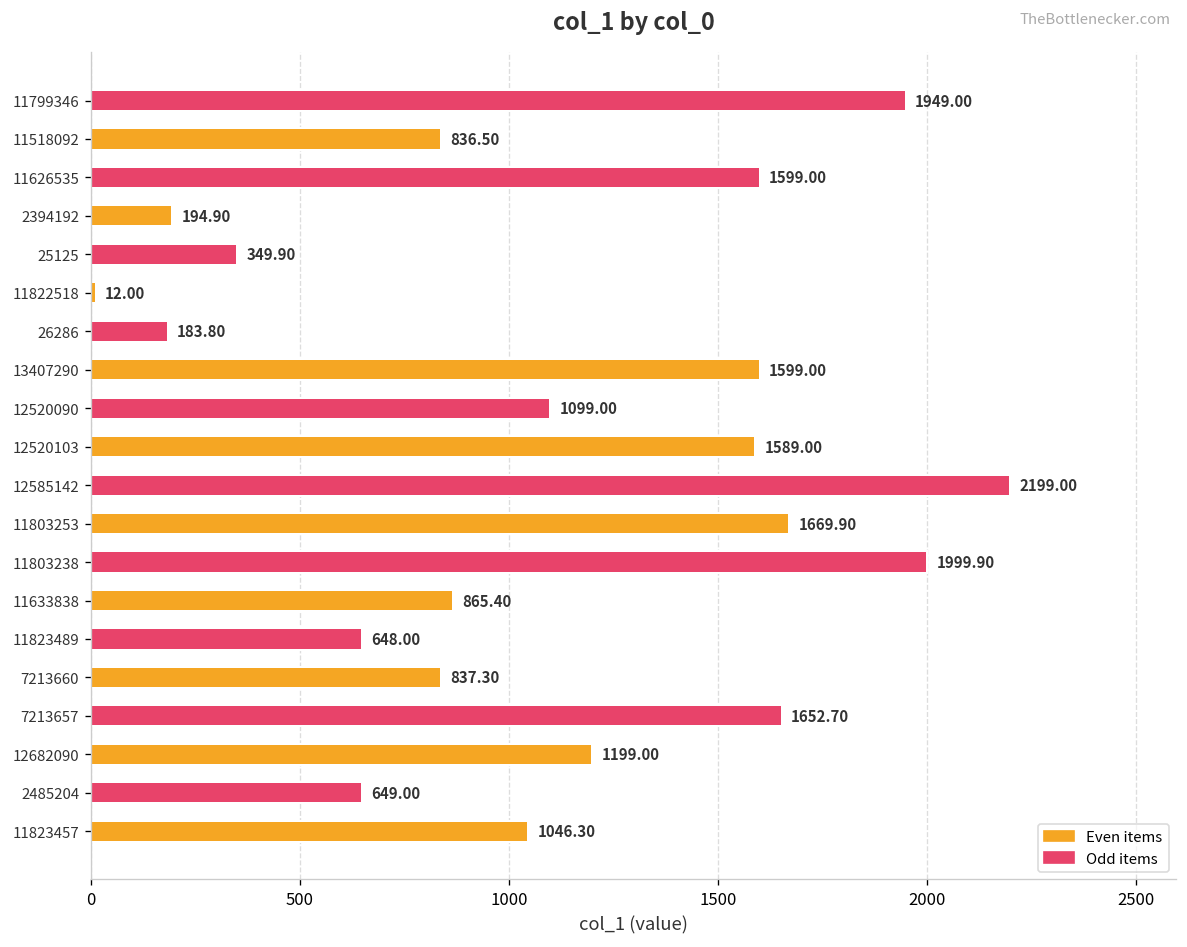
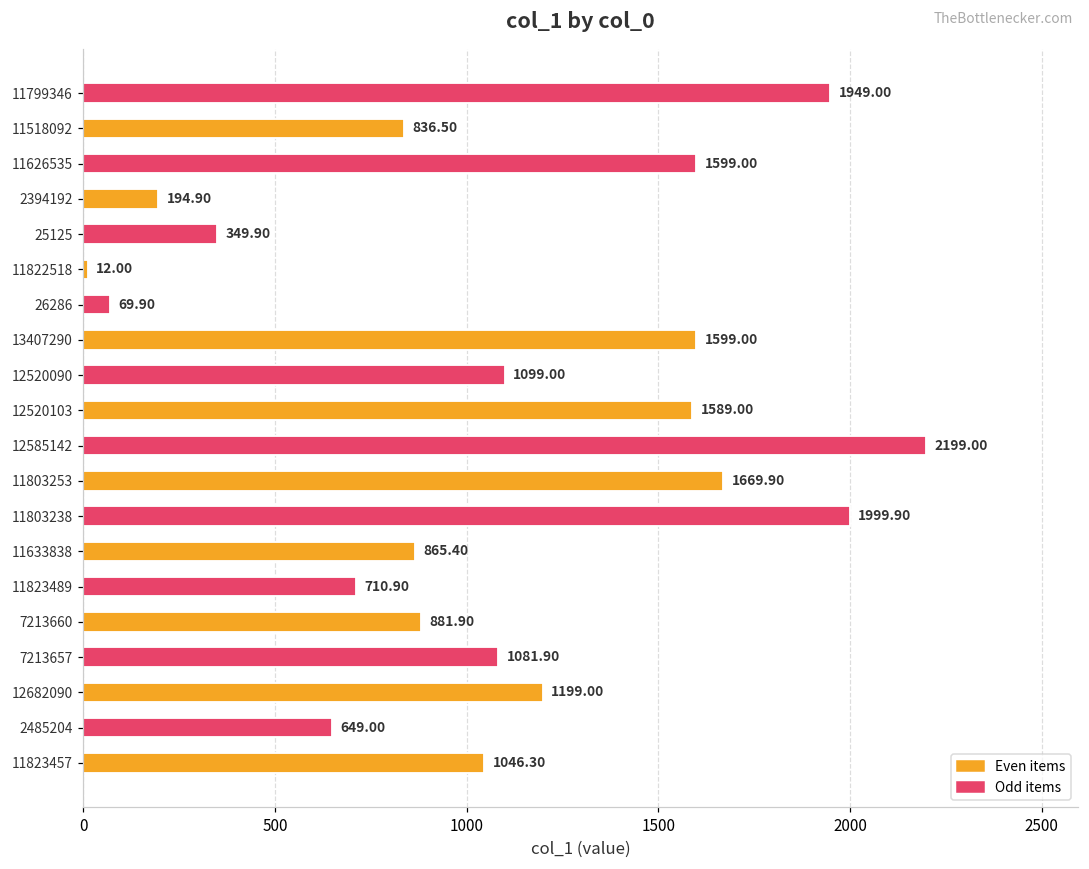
  {
    "Even items": {
      "11518092": 836.50,
      "2394192": 194.90,
      "11822518": 12.00,
      "13407290": 1599.00,
      "12520103": 1589.00,
      "11803253": 1669.90,
      "11633838": 865.40,
-     "7213660": 837.30,
+     "7213660": 881.90,
      "12682090": 1199.00,
      "11823457": 1046.30
    },
    "Odd items": {
      "11799346": 1949.00,
      "11626535": 1599.00,
      "25125": 349.90,
-     "26286": 183.80,
+     "26286": 69.90,
      "12520090": 1099.00,
      "12585142": 2199.00,
      "11803238": 1999.90,
-     "11823489": 648.00,
-     "7213657": 1652.70,
+     "11823489": 710.90,
+     "7213657": 1081.90,
      "2485204": 649.00
    }
  }
